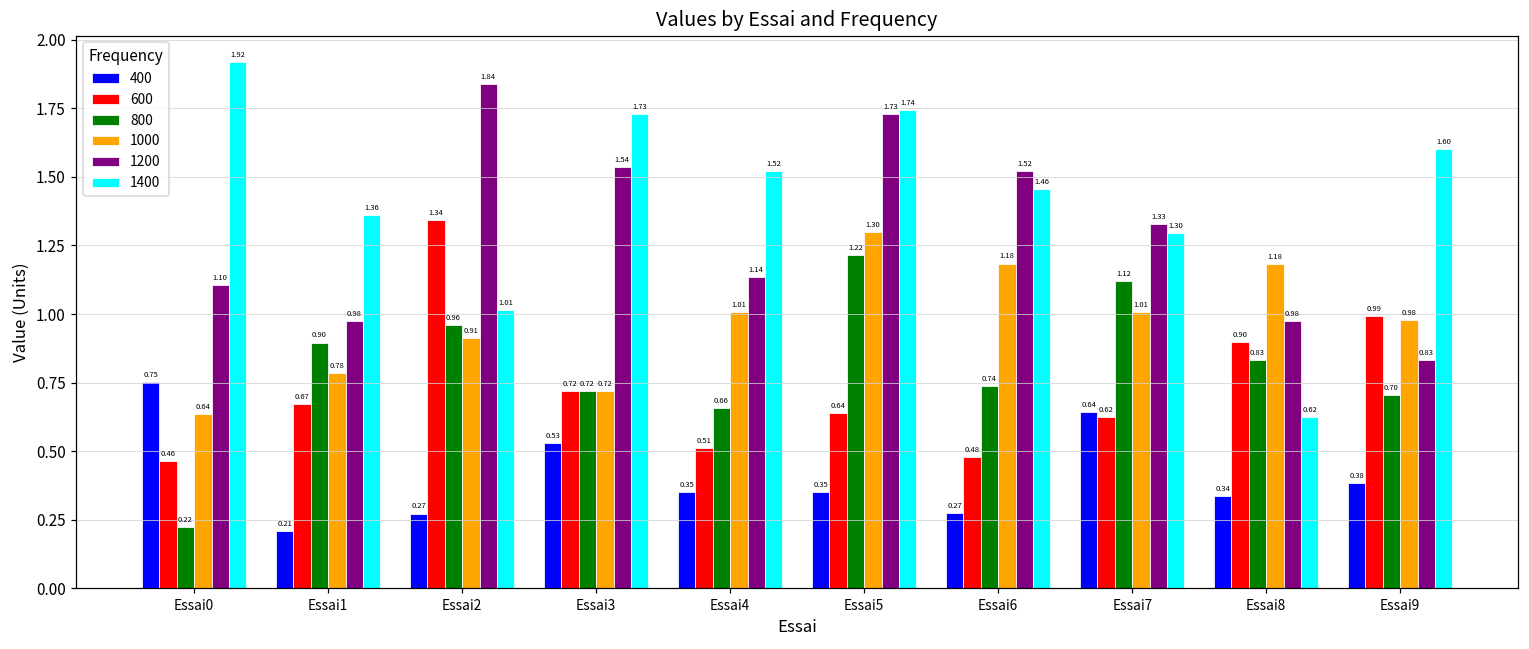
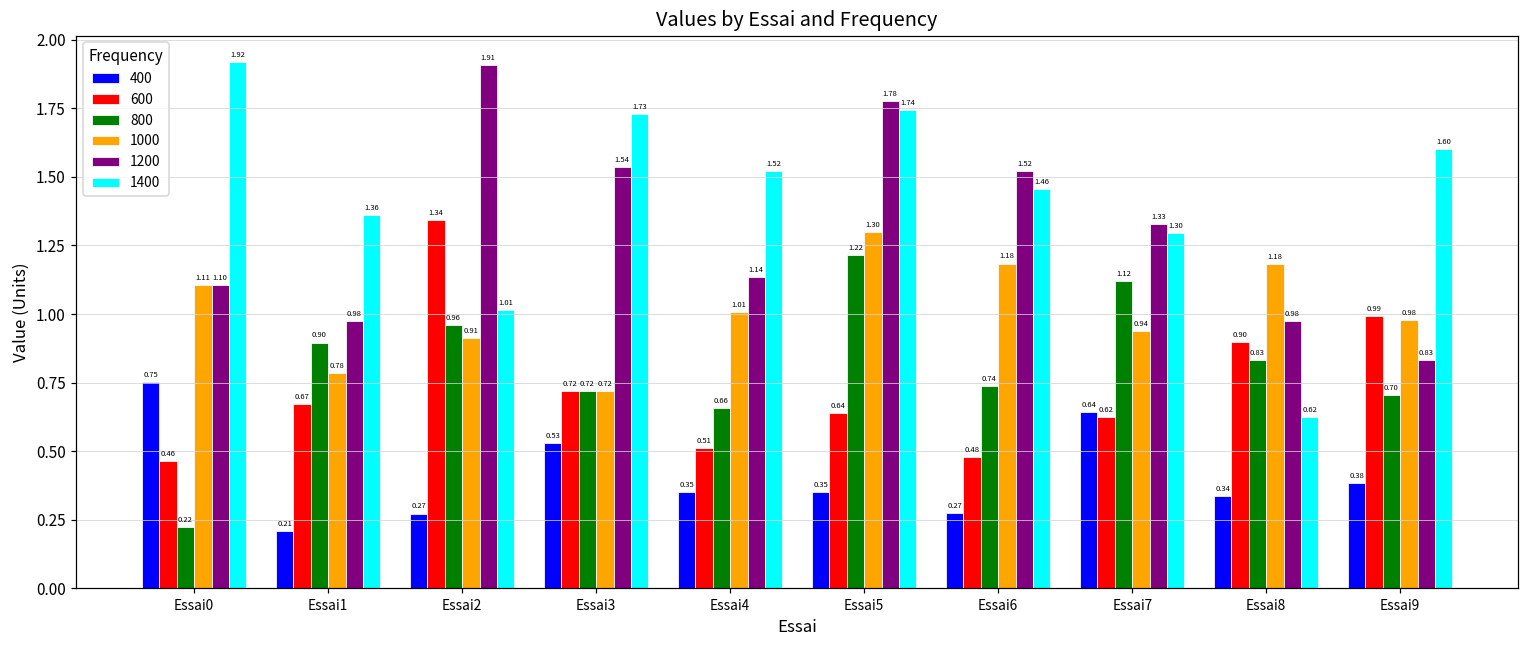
  {
    "400": {
      "Essai0": 0.75,
      "Essai1": 0.21,
      "Essai2": 0.27,
      "Essai3": 0.53,
      "Essai4": 0.35,
      "Essai5": 0.35,
      "Essai6": 0.27,
      "Essai7": 0.64,
      "Essai8": 0.34,
      "Essai9": 0.38
    },
    "600": {
      "Essai0": 0.46,
      "Essai1": 0.67,
      "Essai2": 1.34,
      "Essai3": 0.72,
      "Essai4": 0.51,
      "Essai5": 0.64,
      "Essai6": 0.48,
      "Essai7": 0.62,
      "Essai8": 0.90,
      "Essai9": 0.99
    },
    "800": {
      "Essai0": 0.22,
      "Essai1": 0.90,
      "Essai2": 0.96,
      "Essai3": 0.72,
      "Essai4": 0.66,
      "Essai5": 1.22,
      "Essai6": 0.74,
      "Essai7": 1.12,
      "Essai8": 0.83,
      "Essai9": 0.70
    },
    "1000": {
-     "Essai0": 0.64,
+     "Essai0": 1.11,
      "Essai1": 0.78,
      "Essai2": 0.91,
      "Essai3": 0.72,
      "Essai4": 1.01,
      "Essai5": 1.30,
      "Essai6": 1.18,
-     "Essai7": 1.01,
+     "Essai7": 0.94,
      "Essai8": 1.18,
      "Essai9": 0.98
    },
    "1200": {
      "Essai0": 1.10,
      "Essai1": 0.98,
-     "Essai2": 1.84,
+     "Essai2": 1.91,
      "Essai3": 1.54,
      "Essai4": 1.14,
-     "Essai5": 1.73,
+     "Essai5": 1.78,
      "Essai6": 1.52,
      "Essai7": 1.33,
      "Essai8": 0.98,
      "Essai9": 0.83
    },
    "1400": {
      "Essai0": 1.92,
      "Essai1": 1.36,
      "Essai2": 1.01,
      "Essai3": 1.73,
      "Essai4": 1.52,
      "Essai5": 1.74,
      "Essai6": 1.46,
      "Essai7": 1.30,
      "Essai8": 0.62,
      "Essai9": 1.60
    }
  }
